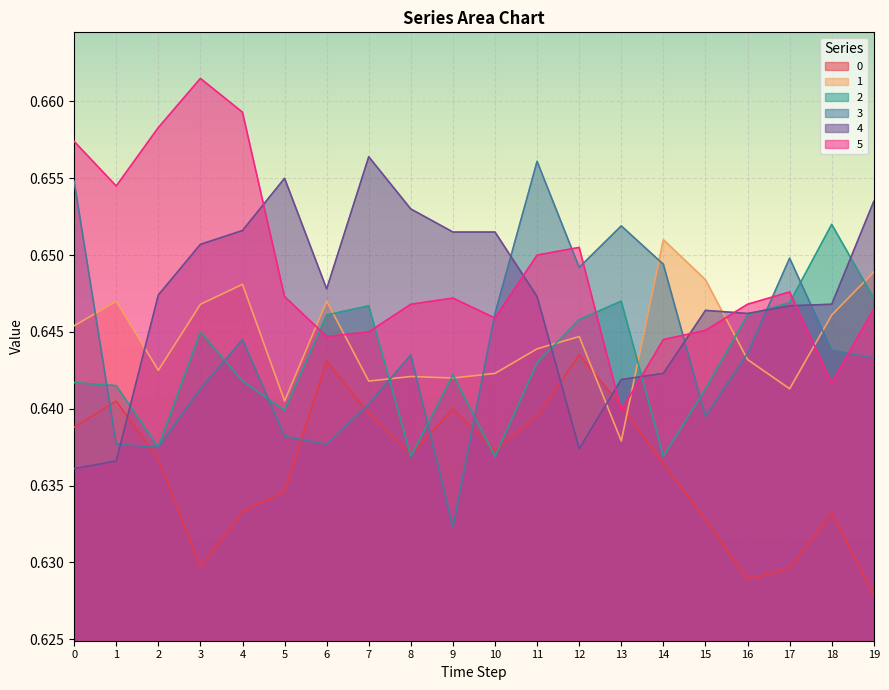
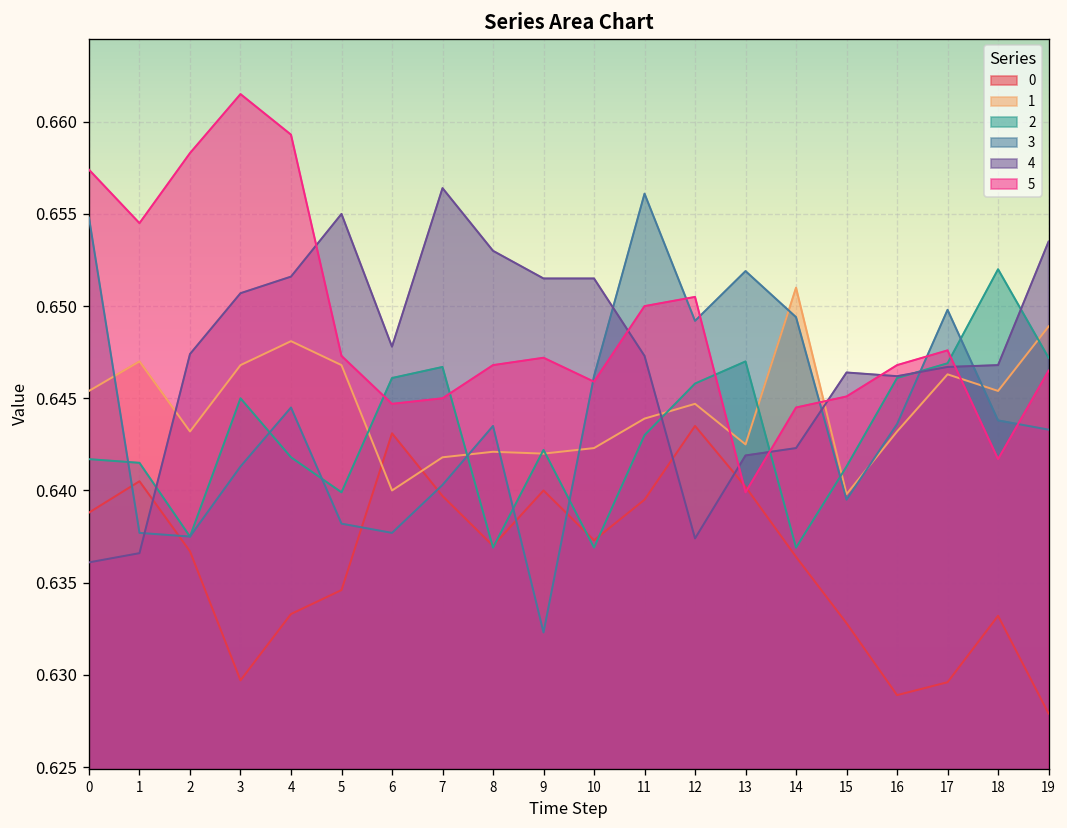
  {
    "1": {
      "0": 0.6454,
      "1": 0.6470,
-     "2": 0.6425,
+     "2": 0.6432,
      "3": 0.6468,
      "4": 0.6481,
-     "5": 0.6405,
-     "6": 0.647,
+     "5": 0.6468,
+     "6": 0.640,
      "7": 0.6418,
      "8": 0.6421,
      "9": 0.6420,
      "10": 0.6423,
      "11": 0.6439,
      "12": 0.6447,
-     "13": 0.6379,
+     "13": 0.6425,
      "14": 0.6510,
-     "15": 0.6484,
+     "15": 0.6398,
      "16": 0.6432,
-     "17": 0.6413,
-     "18": 0.6461,
+     "17": 0.6463,
+     "18": 0.6454,
      "19": 0.6489
    }
  }
